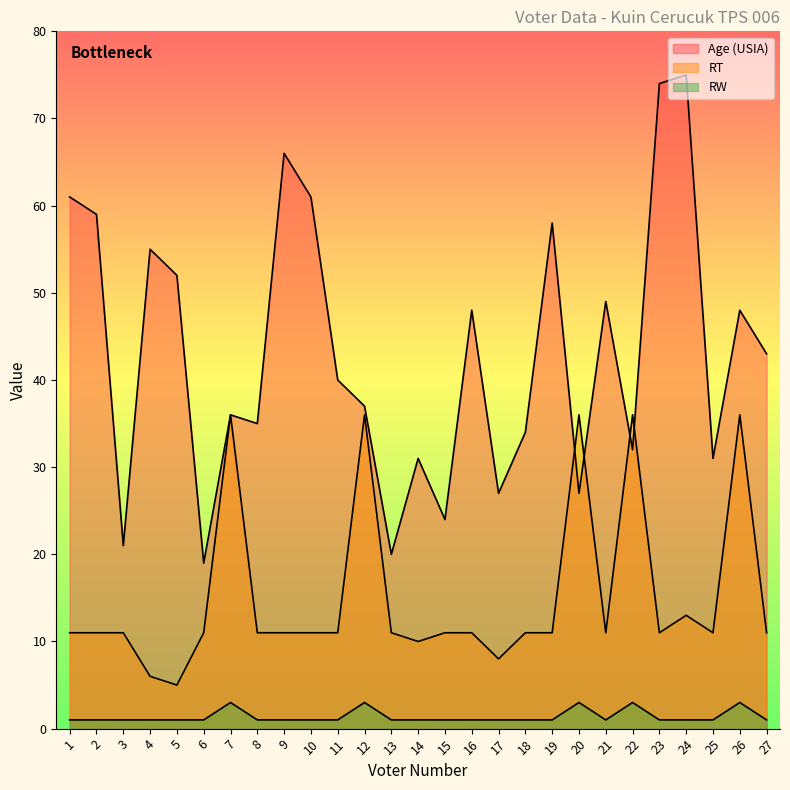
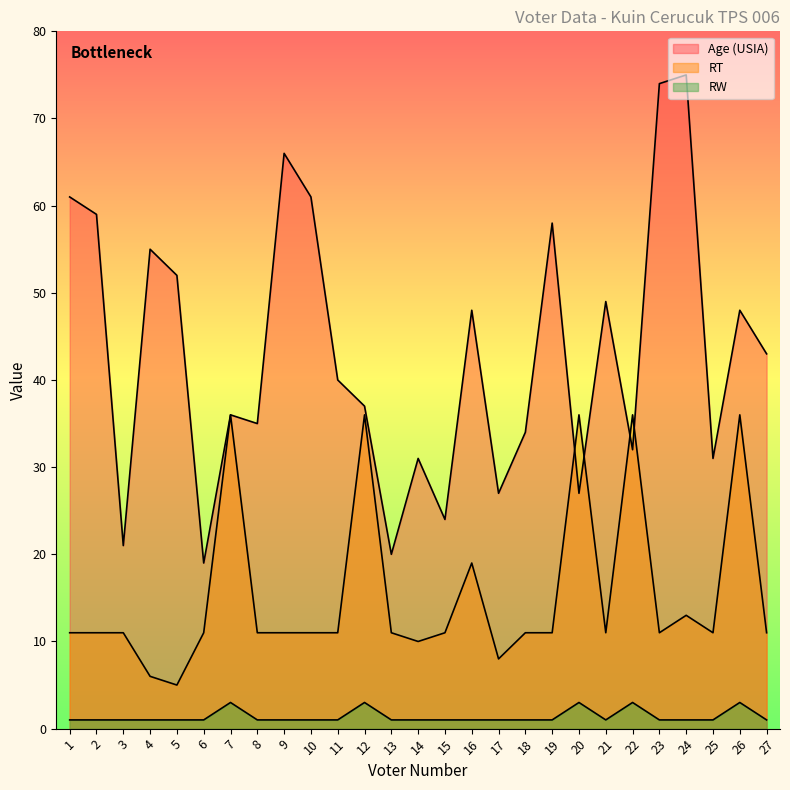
  {
    "Age (USIA)": {
      "1": 61,
      "2": 59,
      "3": 21,
      "4": 55,
      "5": 52,
      "6": 19,
      "8": 35,
      "9": 66,
      "10": 61,
      "11": 40,
      "12": 37,
      "13": 20,
      "14": 31,
      "15": 24,
      "16": 48,
      "17": 27,
      "18": 34,
      "19": 58,
      "20": 27,
      "21": 49,
      "22": 32,
      "23": 74,
      "25": 31,
      "26": 48,
      "27": 43
    },
    "RT": {
      "1": 11,
      "2": 11,
      "3": 11,
      "4": 6,
      "5": 5,
      "6": 11,
      "8": 11,
      "9": 11,
      "10": 11,
      "11": 11,
      "12": 36,
      "13": 11,
      "14": 10,
      "15": 11,
-     "16": 11,
+     "16": 19,
      "17": 8,
      "18": 11,
      "19": 11,
      "20": 36,
      "21": 11,
      "22": 36,
      "23": 11,
      "24": 13,
      "25": 11,
      "26": 36,
      "27": 11
    },
    "RW": {
      "1": 1,
      "2": 1,
      "3": 1,
      "4": 1,
      "5": 1,
      "6": 1,
      "7": 3,
      "8": 1,
      "9": 1,
      "10": 1,
      "11": 1,
      "12": 3,
      "13": 1,
      "14": 1,
      "15": 1,
      "16": 1,
      "17": 1,
      "18": 1,
      "19": 1,
      "20": 3,
      "21": 1,
      "22": 3,
      "23": 1,
      "24": 1,
      "25": 1,
      "26": 3,
      "27": 1
    }
  }
